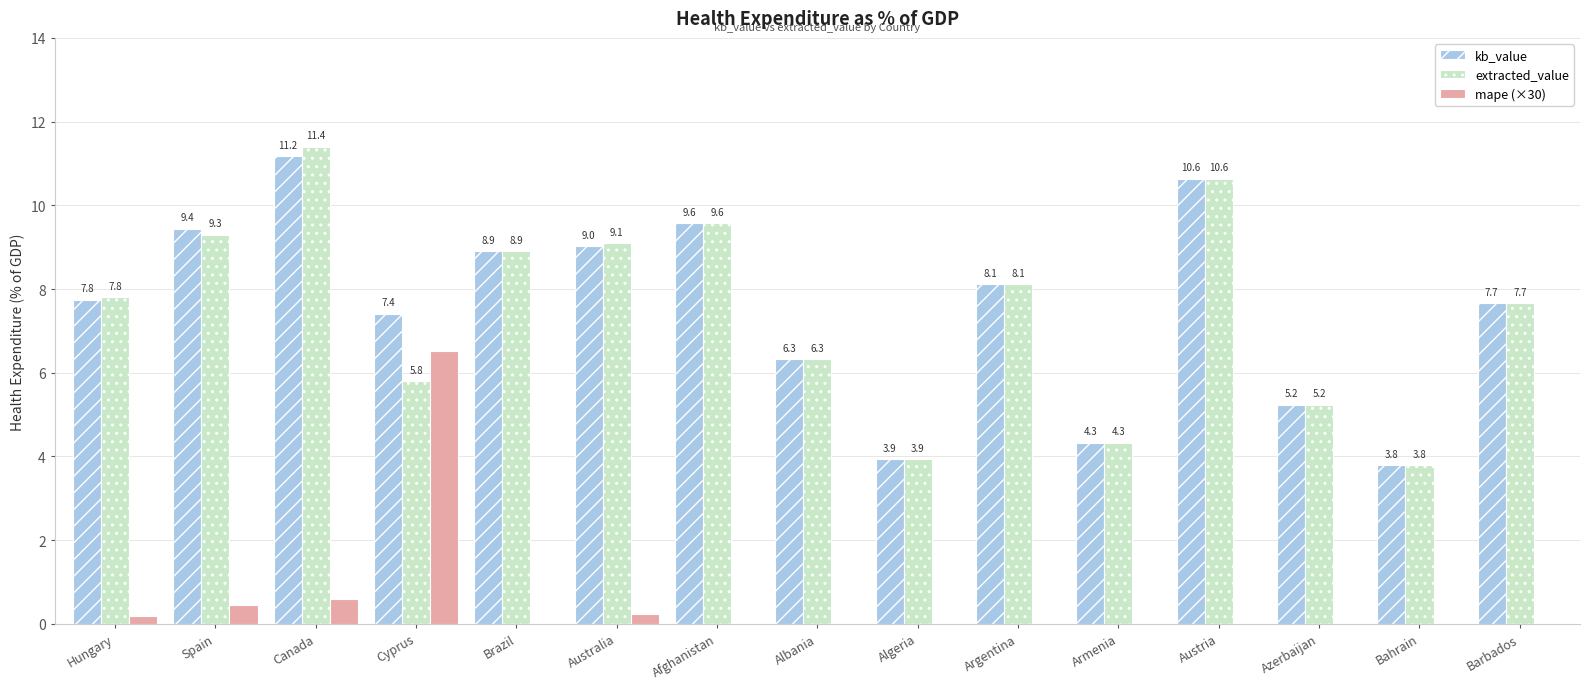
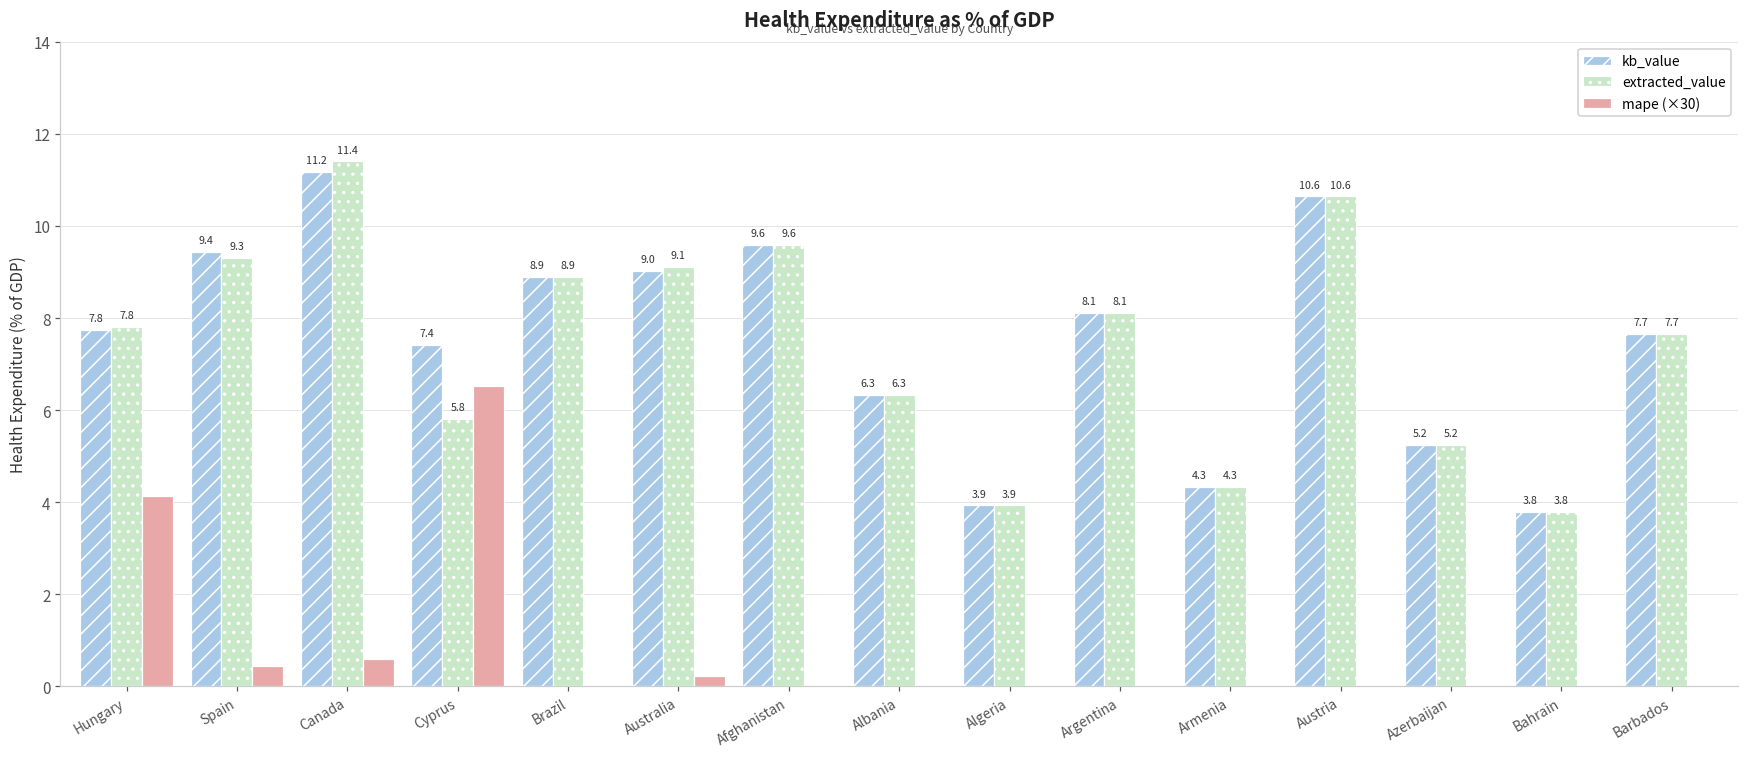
  {
    "mape (×30)": {
-     "Hungary": 0.2,
+     "Hungary": 4.1,
      "Spain": 0.4,
      "Canada": 0.6,
      "Cyprus": 6.5,
      "Brazil": 0.0,
      "Australia": 0.2,
      "Afghanistan": 0.0,
      "Albania": 0.0,
      "Algeria": 0.0,
      "Argentina": 0.0,
      "Armenia": 0.0,
      "Austria": 0.0,
      "Azerbaijan": 0.0,
      "Bahrain": 0.0,
      "Barbados": 0.0
    }
  }
